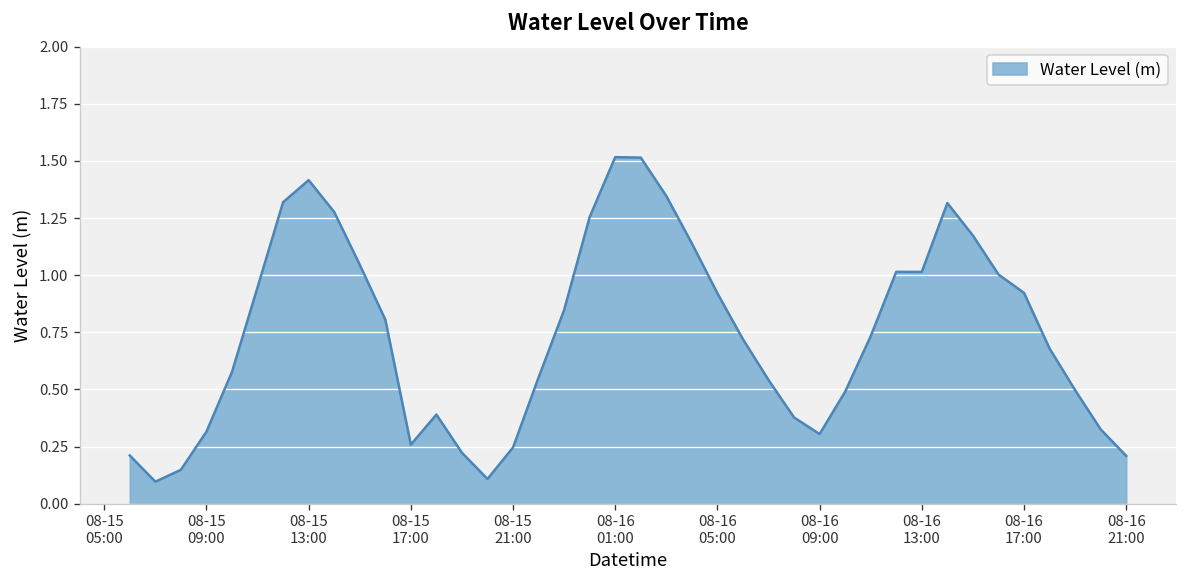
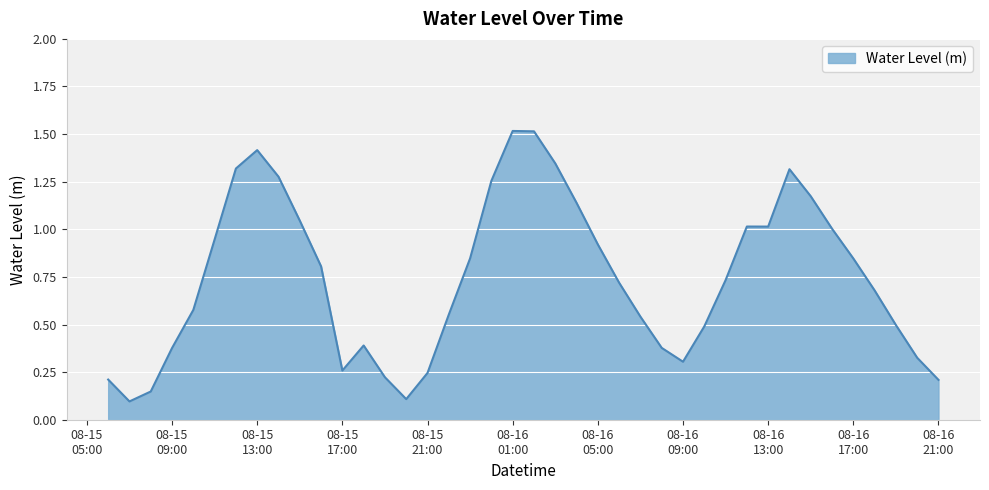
  {
-   "08-15 09:00": 0.32,
+   "08-15 09:00": 0.38,
    "08-15 13:00": 1.42,
    "08-15 17:00": 0.26,
    "08-15 21:00": 0.25,
    "08-16 01:00": 1.52,
    "08-16 05:00": 0.92,
    "08-16 09:00": 0.30,
    "08-16 13:00": 1.01,
-   "08-16 17:00": 0.92,
+   "08-16 17:00": 0.85,
    "08-16 21:00": 0.21
  }
